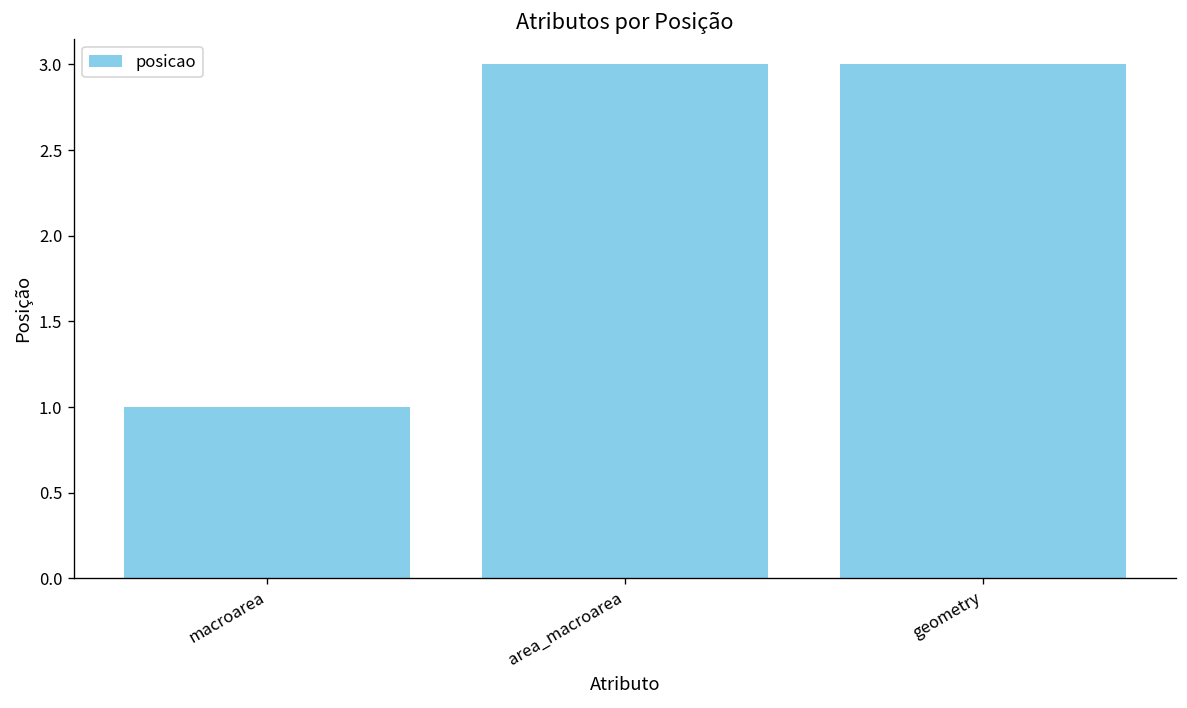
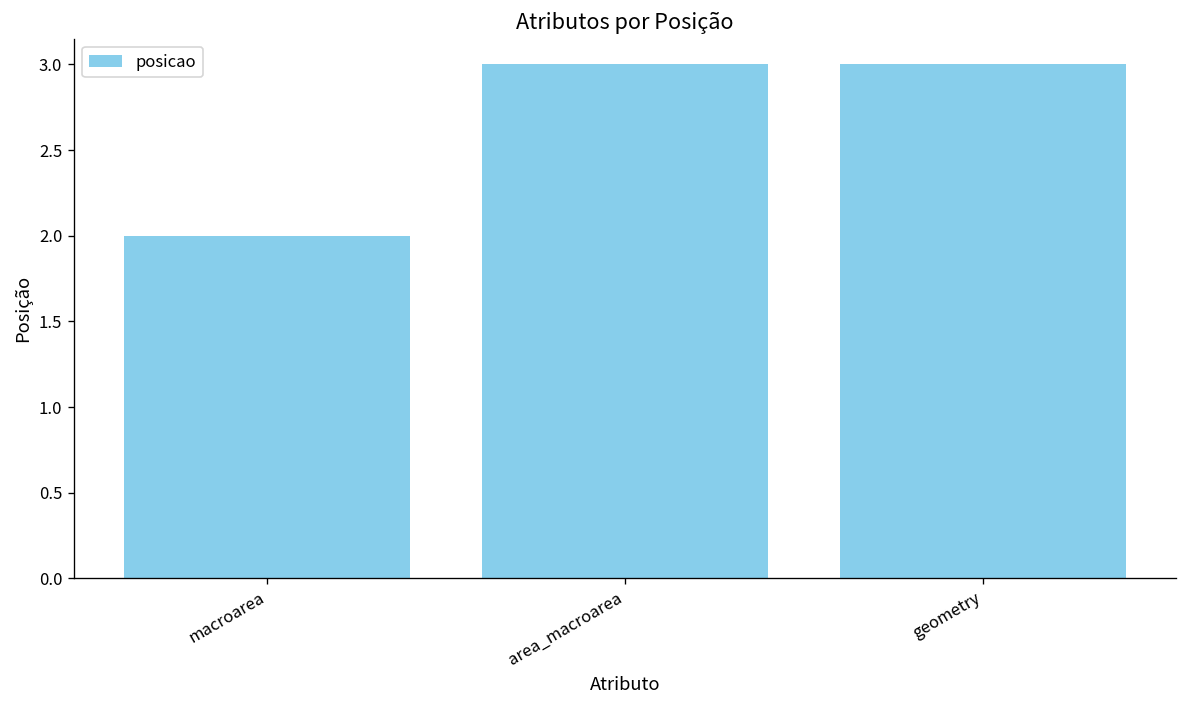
  {
-   "macroarea": 1,
+   "macroarea": 2,
    "area_macroarea": 3,
    "geometry": 3
  }
